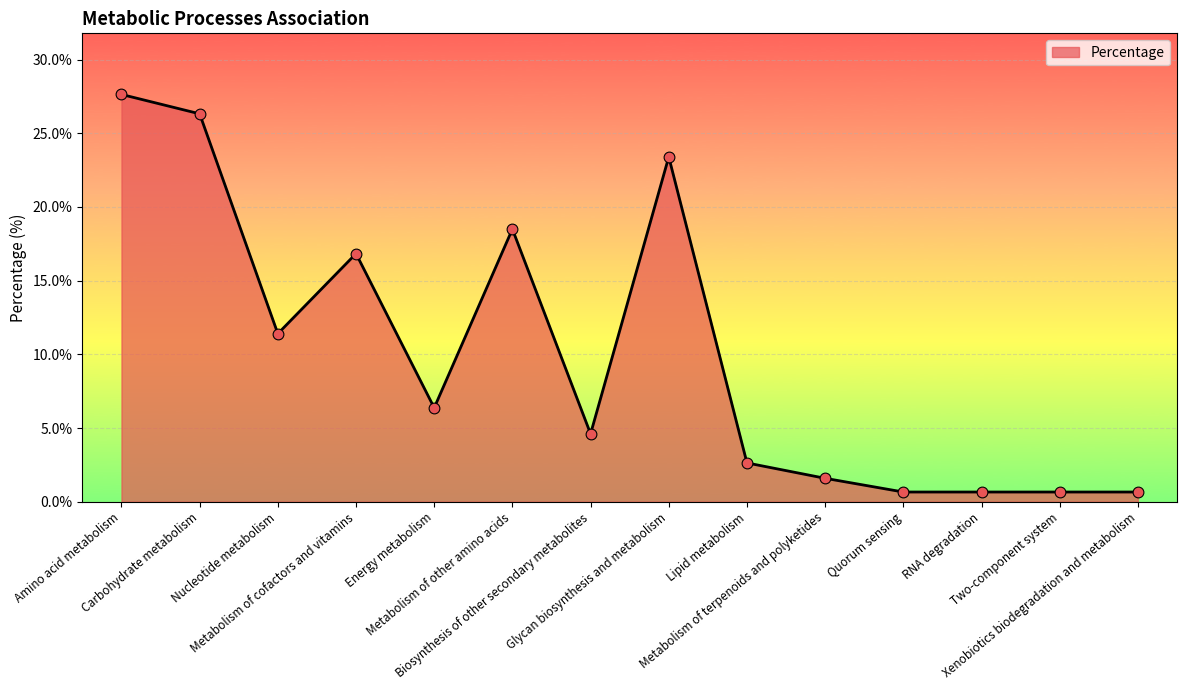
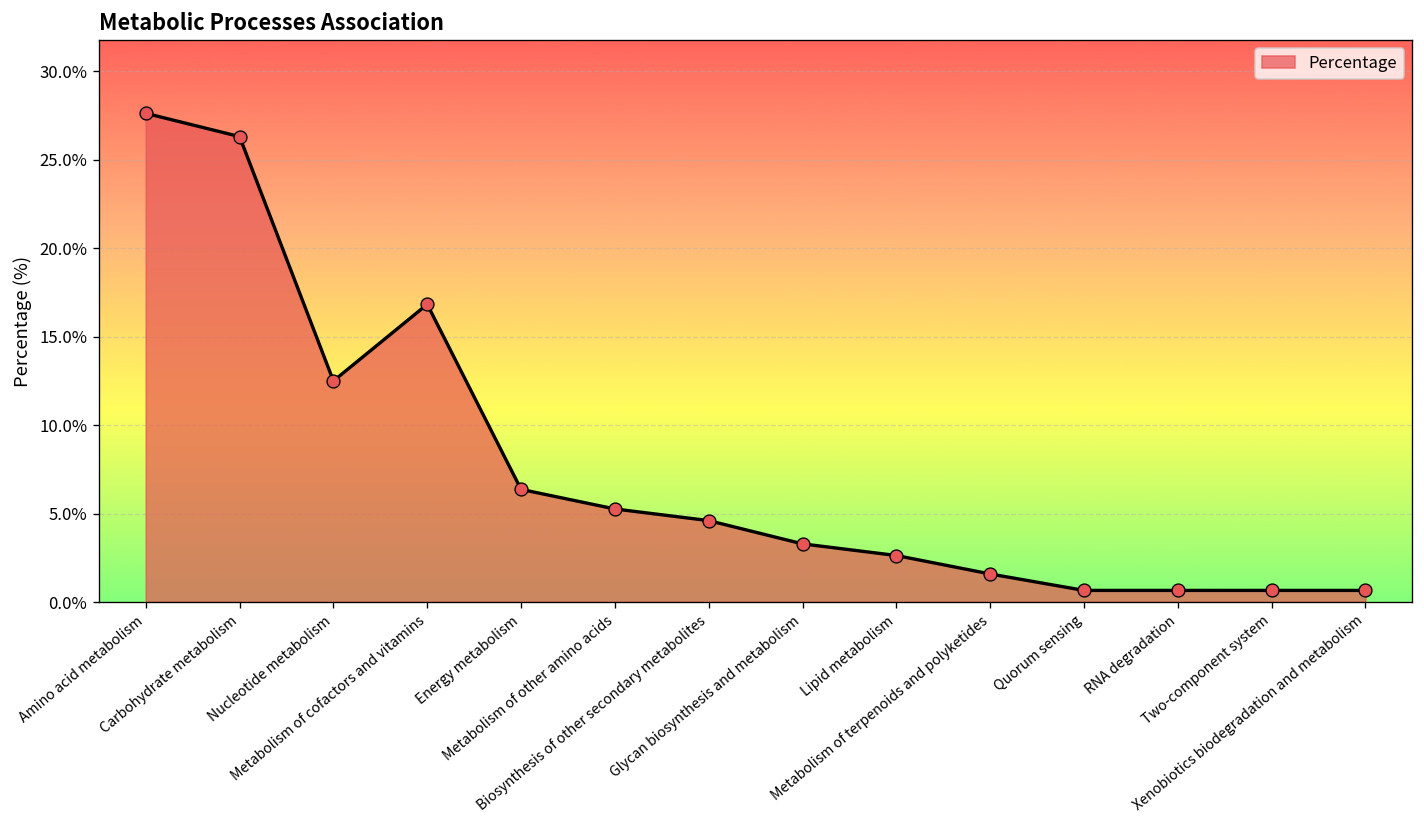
  {
    "Amino acid metabolism": "27.6%",
    "Carbohydrate metabolism": "26.3%",
-   "Nucleotide metabolism": "11.4%",
+   "Nucleotide metabolism": "12.5%",
    "Metabolism of cofactors and vitamins": "16.8%",
    "Energy metabolism": "6.4%",
-   "Metabolism of other amino acids": "18.5%",
+   "Metabolism of other amino acids": "5.3%",
    "Biosynthesis of other secondary metabolites": "4.6%",
-   "Glycan biosynthesis and metabolism": "23.4%",
+   "Glycan biosynthesis and metabolism": "3.3%",
    "Lipid metabolism": "2.6%",
    "Metabolism of terpenoids and polyketides": "1.6%",
    "Quorum sensing": "0.7%",
    "RNA degradation": "0.7%",
    "Two-component system": "0.7%",
    "Xenobiotics biodegradation and metabolism": "0.7%"
  }
